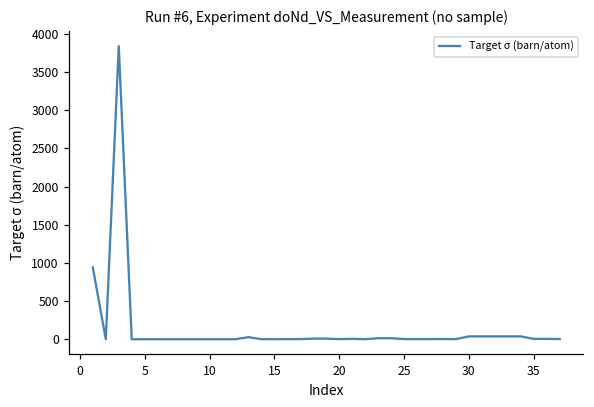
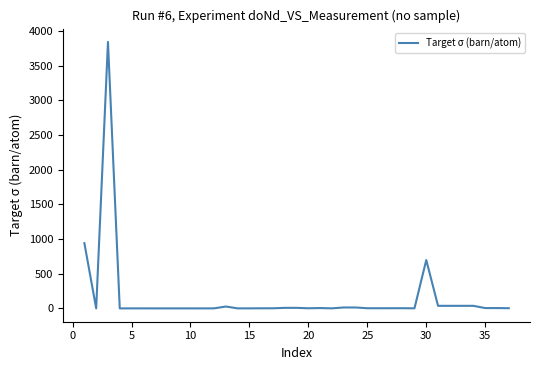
  {
    "5": 0,
    "10": 0,
    "15": 0,
    "20": 0,
    "25": 0,
-   "30": 0,
+   "30": 700,
    "35": 0
  }
